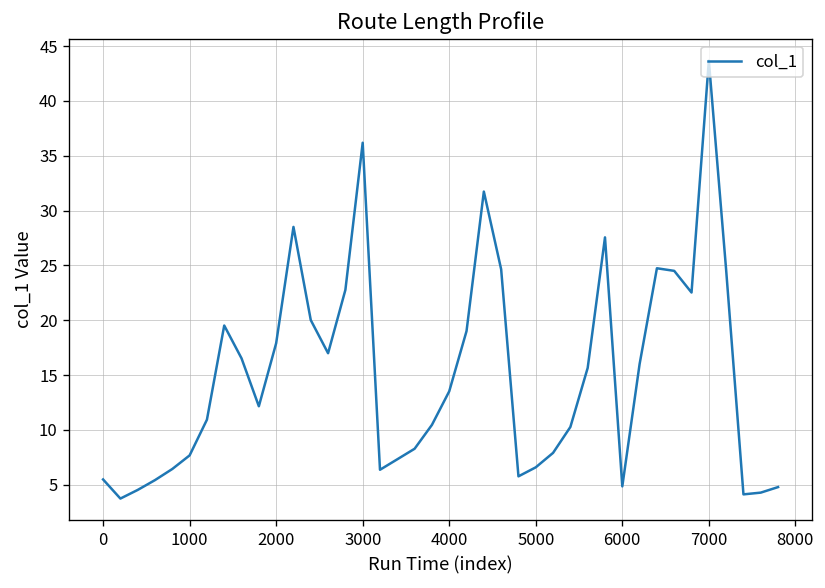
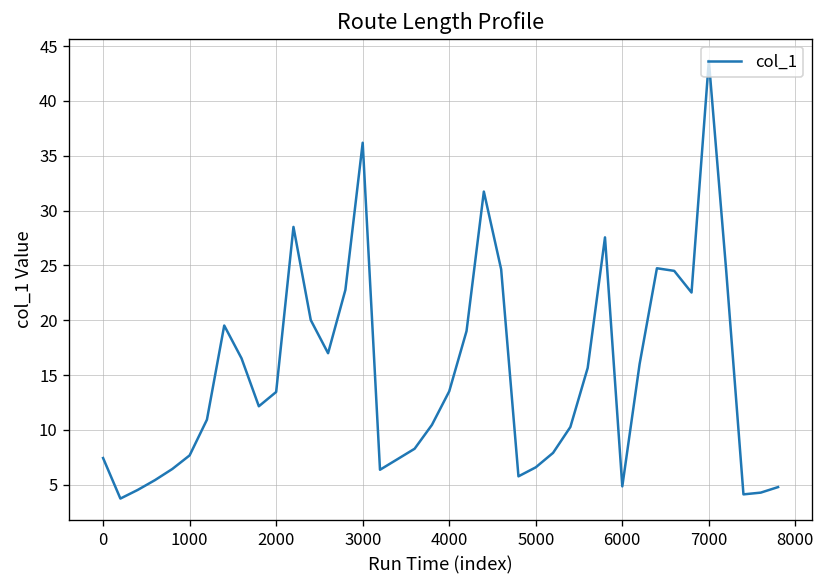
  {
-   "0": 5,
+   "0": 7,
    "1000": 8,
-   "2000": 18,
+   "2000": 13,
    "3000": 36,
    "4000": 14,
    "5000": 7,
    "6000": 5
  }
